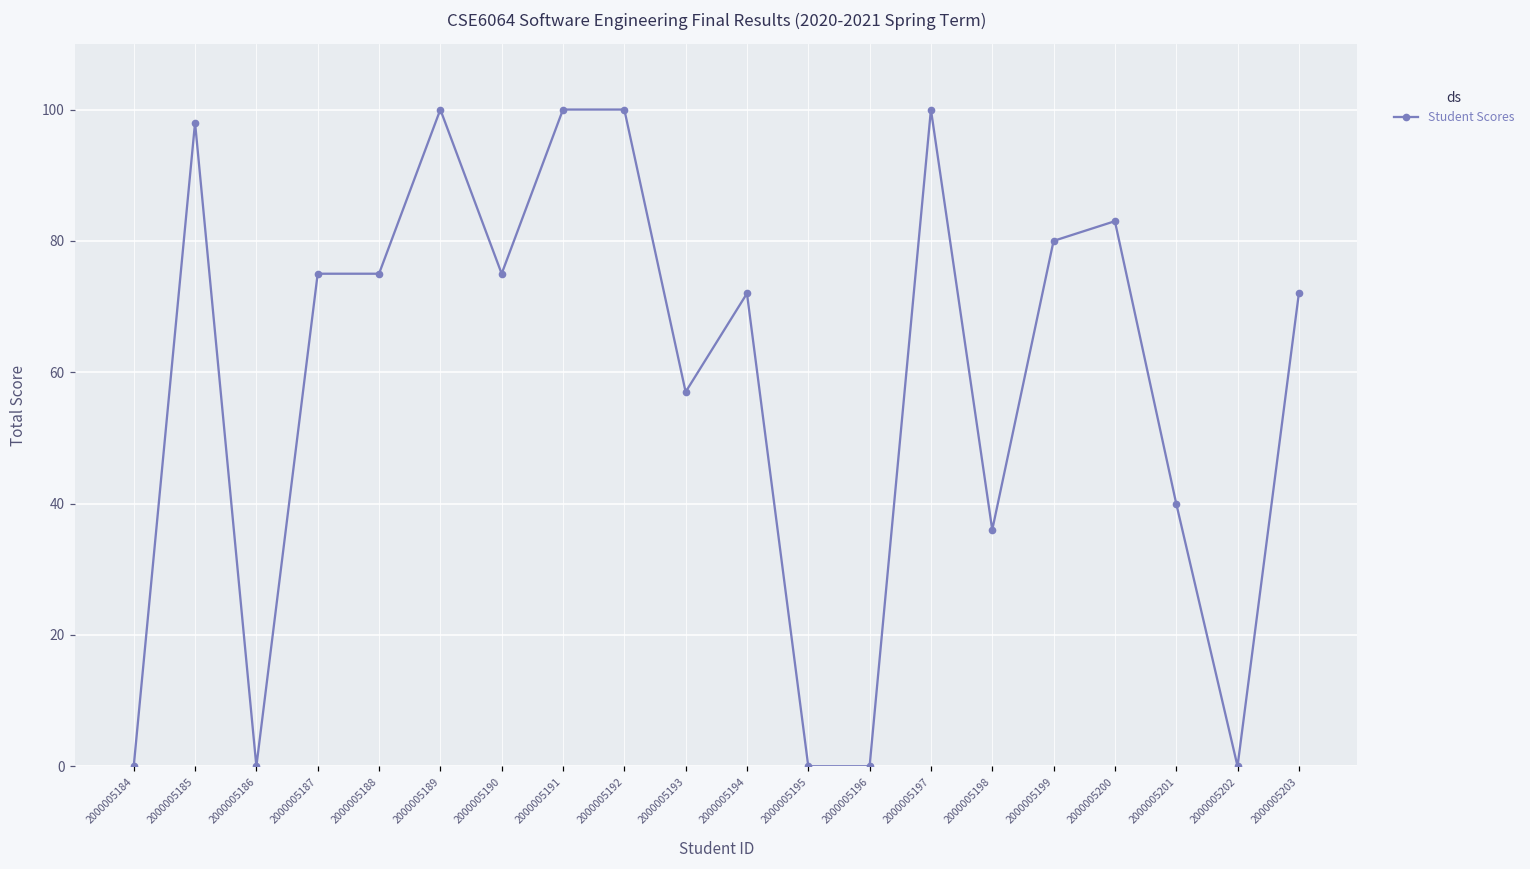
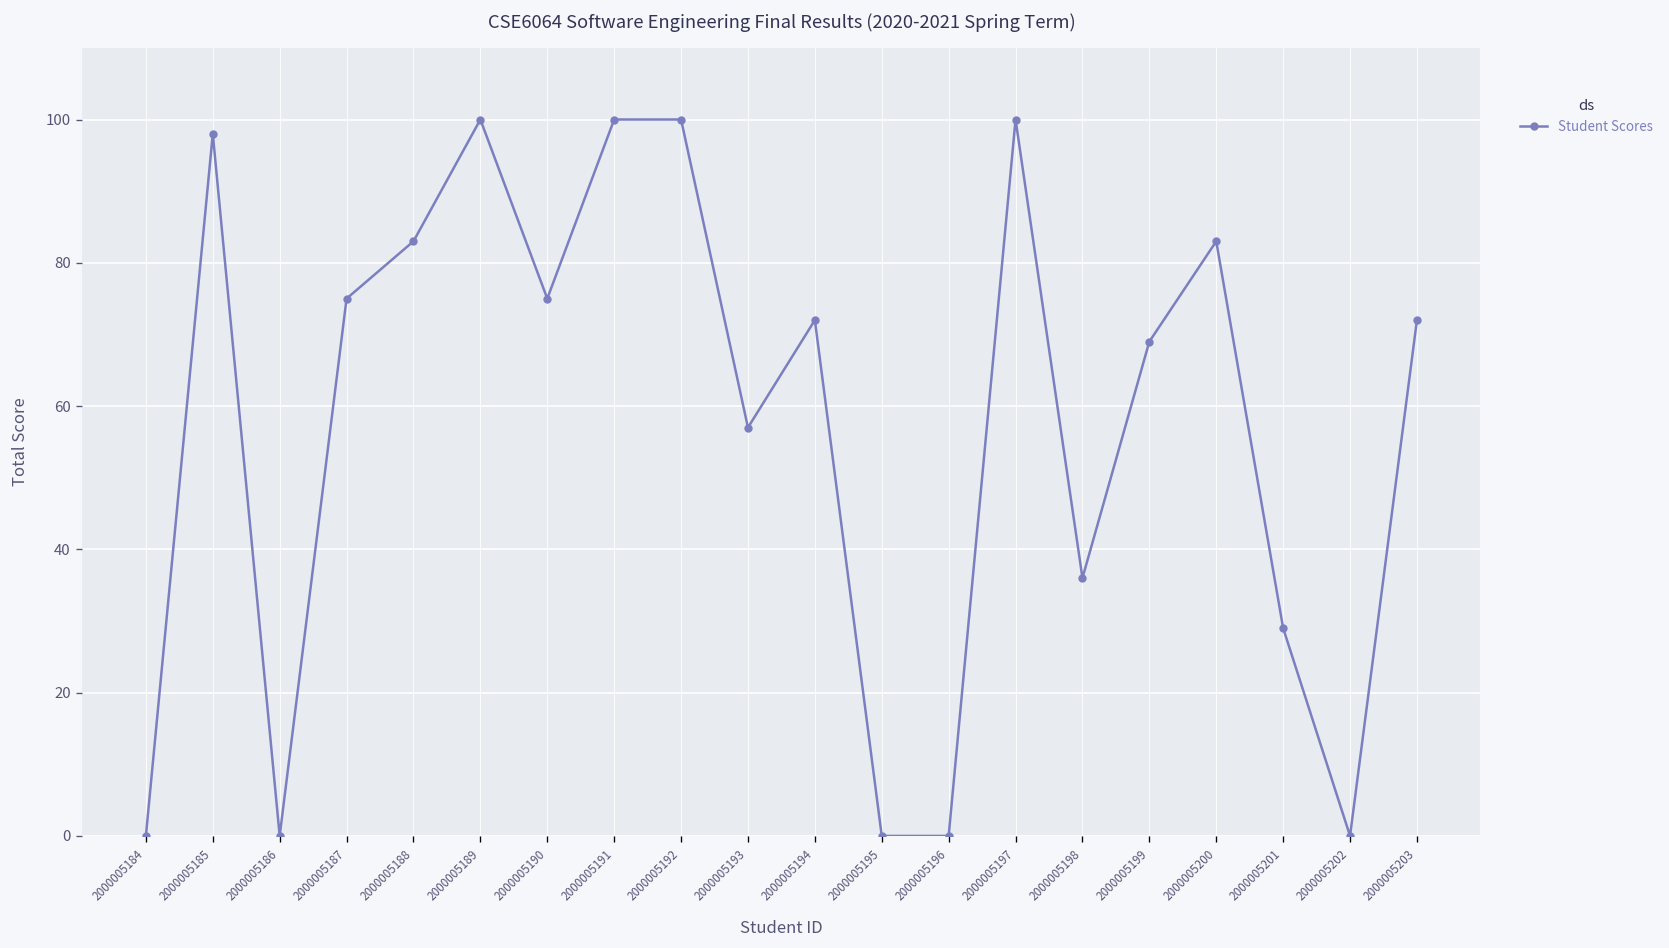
  {
    "2000005184": 0,
    "2000005185": 98,
    "2000005186": 0,
    "2000005187": 75,
-   "2000005188": 75,
+   "2000005188": 83,
    "2000005189": 100,
    "2000005190": 75,
    "2000005191": 100,
    "2000005192": 100,
    "2000005193": 57,
    "2000005194": 72,
    "2000005195": 0,
    "2000005196": 0,
    "2000005197": 100,
    "2000005198": 36,
-   "2000005199": 80,
+   "2000005199": 69,
    "2000005200": 83,
-   "2000005201": 40,
+   "2000005201": 29,
    "2000005202": 0,
    "2000005203": 72
  }
